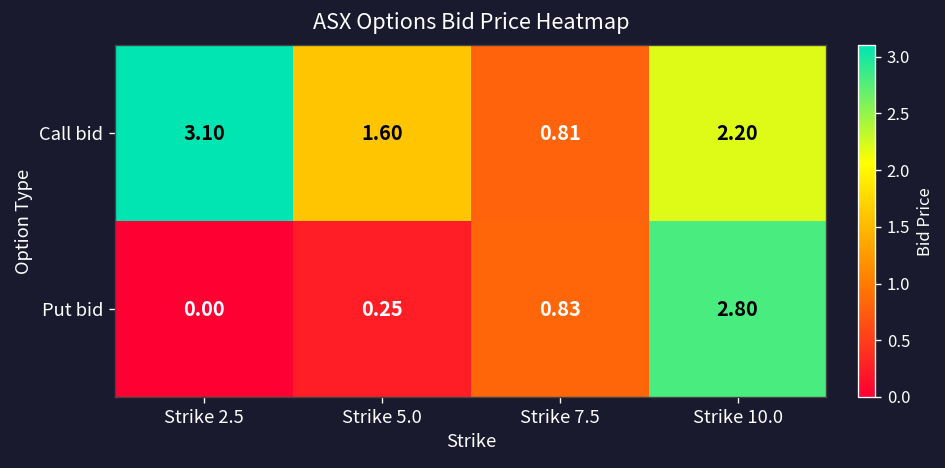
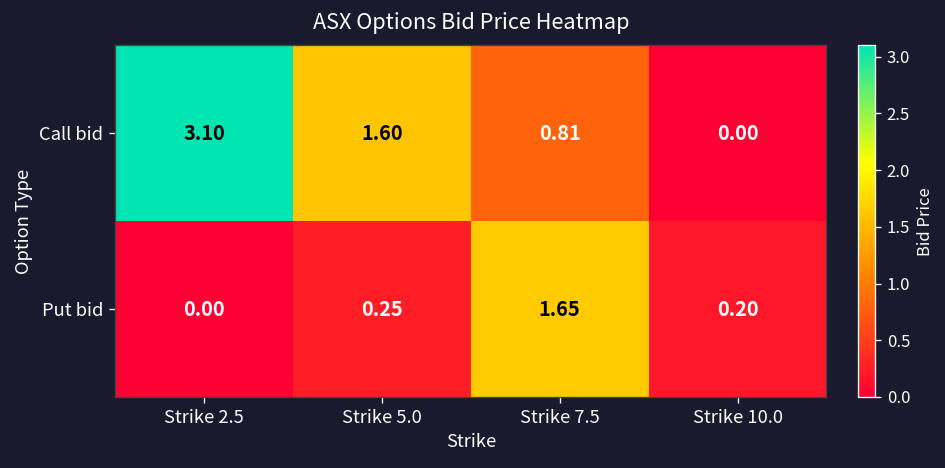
  {
    "Call bid": {
      "Strike 2.5": 3.10,
      "Strike 5.0": 1.60,
      "Strike 7.5": 0.81,
-     "Strike 10.0": 2.20
+     "Strike 10.0": 0.00
    },
    "Put bid": {
      "Strike 2.5": 0.00,
      "Strike 5.0": 0.25,
-     "Strike 7.5": 0.83,
-     "Strike 10.0": 2.80
+     "Strike 7.5": 1.65,
+     "Strike 10.0": 0.20
    }
  }
